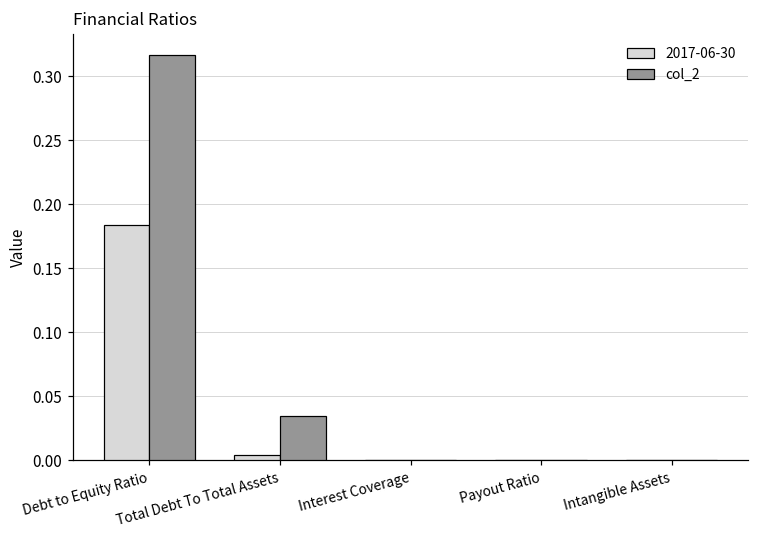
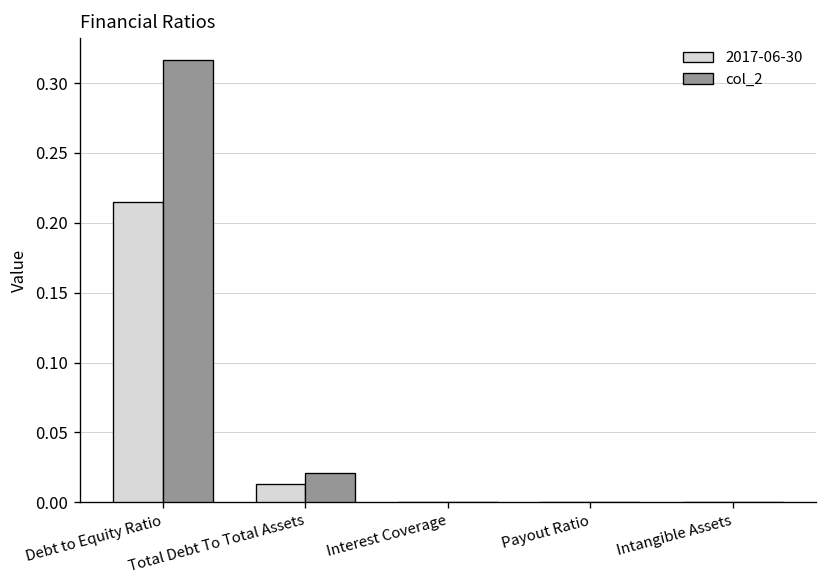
  {
    "2017-06-30": {
-     "Debt to Equity Ratio": 0.184,
-     "Total Debt To Total Assets": 0.005,
+     "Debt to Equity Ratio": 0.215,
+     "Total Debt To Total Assets": 0.013,
      "Interest Coverage": 0.000,
      "Payout Ratio": 0.000,
      "Intangible Assets": 0.000
    },
    "col_2": {
      "Debt to Equity Ratio": 0.317,
-     "Total Debt To Total Assets": 0.035,
+     "Total Debt To Total Assets": 0.021,
      "Interest Coverage": 0.000,
      "Payout Ratio": 0.000,
      "Intangible Assets": 0.000
    }
  }
